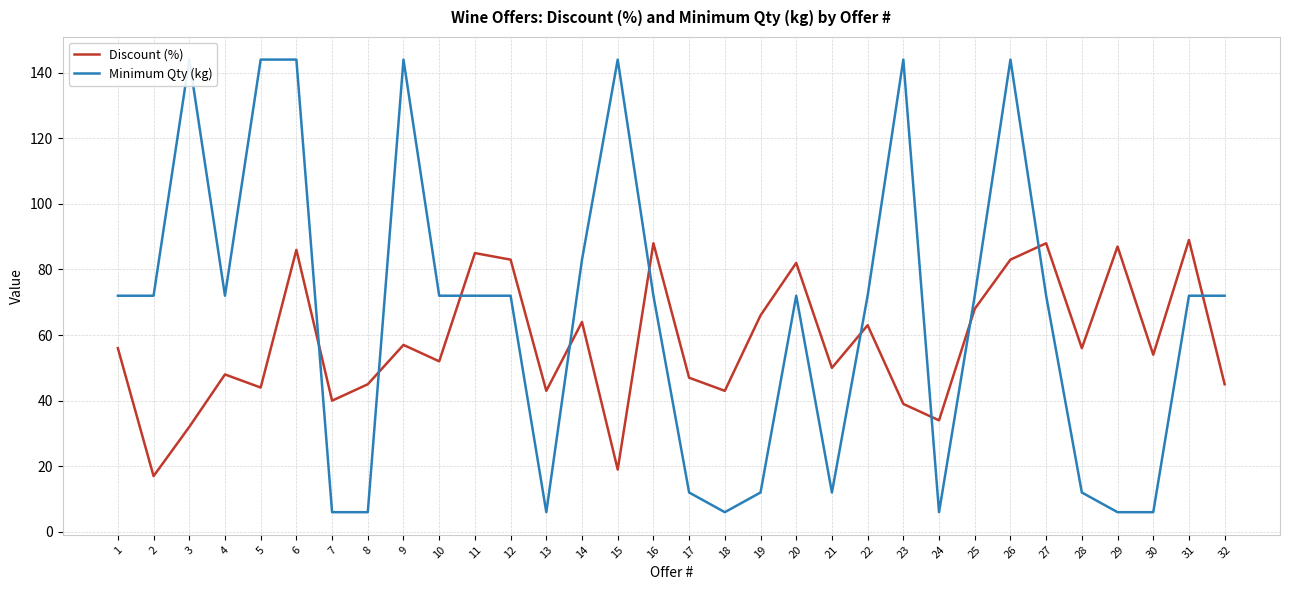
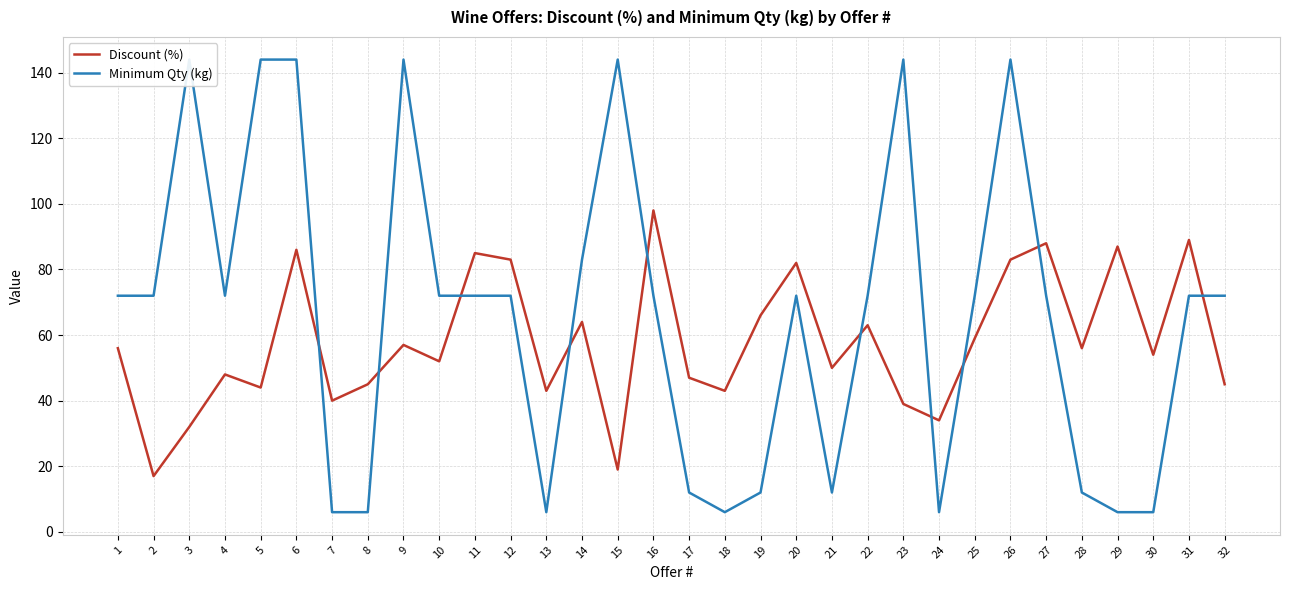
  {
    "Discount (%)": {
      "1": 56,
      "2": 17,
      "3": 32,
      "4": 48,
      "5": 44,
      "6": 86,
      "7": 40,
      "8": 45,
      "9": 57,
      "10": 52,
      "11": 85,
      "12": 83,
      "13": 43,
      "14": 64,
      "15": 19,
-     "16": 88,
+     "16": 98,
      "17": 47,
      "18": 43,
      "19": 66,
      "20": 82,
      "21": 50,
      "22": 63,
      "23": 39,
      "24": 34,
-     "25": 68,
+     "25": 59,
      "26": 83,
      "27": 88,
      "28": 56,
      "29": 87,
      "30": 54,
      "31": 89,
      "32": 45
    },
    "Minimum Qty (kg)": {
      "1": 72,
      "2": 72,
      "4": 72,
      "5": 144,
      "6": 144,
      "7": 6,
      "8": 6,
      "9": 144,
      "10": 72,
      "11": 72,
      "12": 72,
      "13": 6,
      "14": 83,
      "15": 144,
      "16": 72,
      "17": 12,
      "18": 6,
      "19": 12,
      "20": 72,
      "21": 12,
      "22": 72,
      "23": 144,
      "24": 6,
      "25": 72,
      "26": 144,
      "27": 72,
      "28": 12,
      "29": 6,
      "30": 6,
      "31": 72,
      "32": 72
    }
  }
